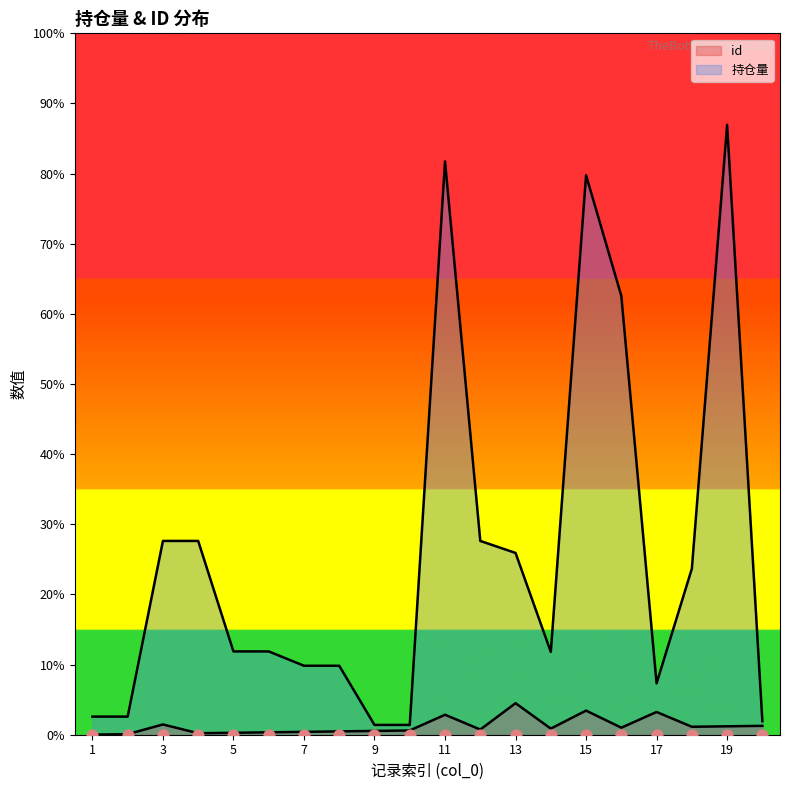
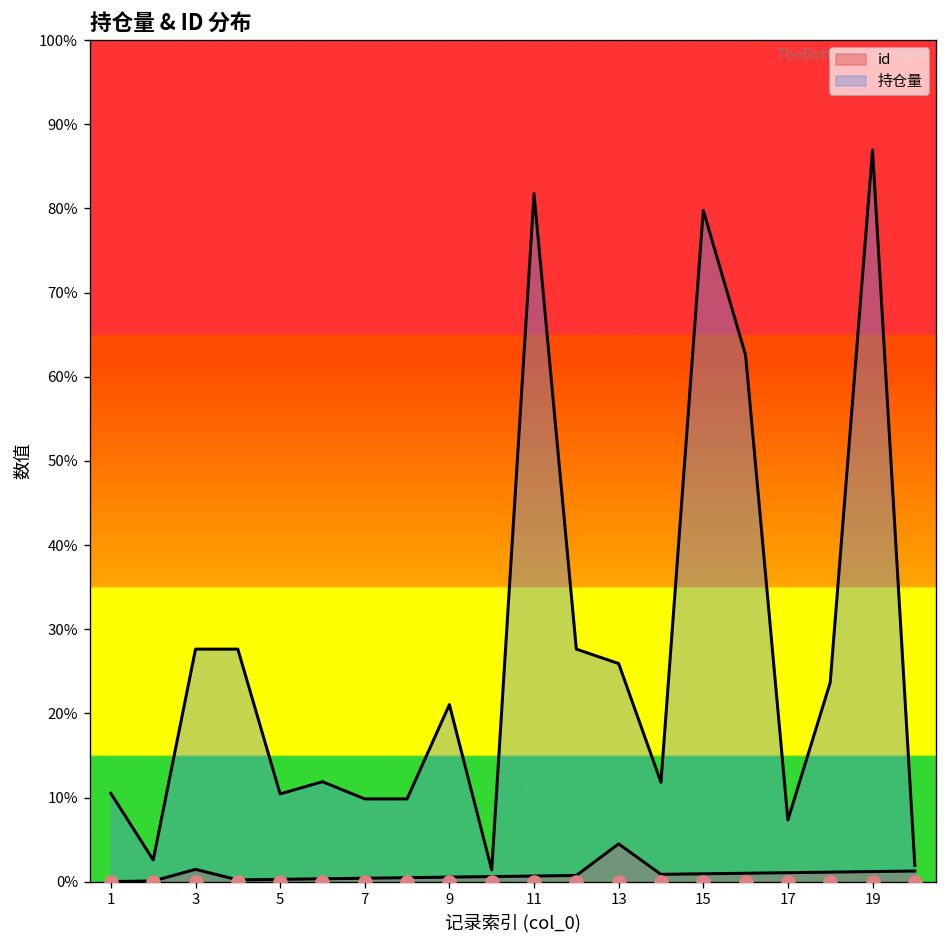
  {
    "id": {
      "3": "2%",
      "7": "0%",
      "9": "1%",
-     "11": "3%",
+     "11": "1%",
      "13": "5%",
-     "15": "3%",
-     "17": "3%",
+     "15": "1%",
+     "17": "1%",
      "19": "1%"
    },
    "持仓量": {
-     "1": "3%",
+     "1": "11%",
      "3": "28%",
-     "5": "12%",
+     "5": "10%",
      "7": "10%",
-     "9": "1%",
+     "9": "21%",
      "11": "82%",
      "13": "26%",
      "15": "80%",
      "17": "7%",
      "19": "87%"
    }
  }
